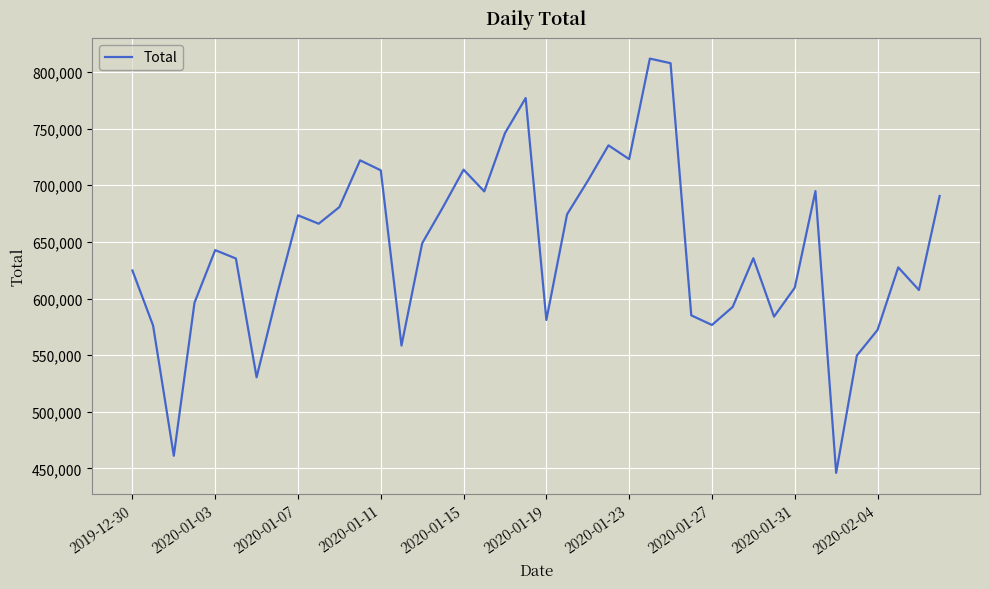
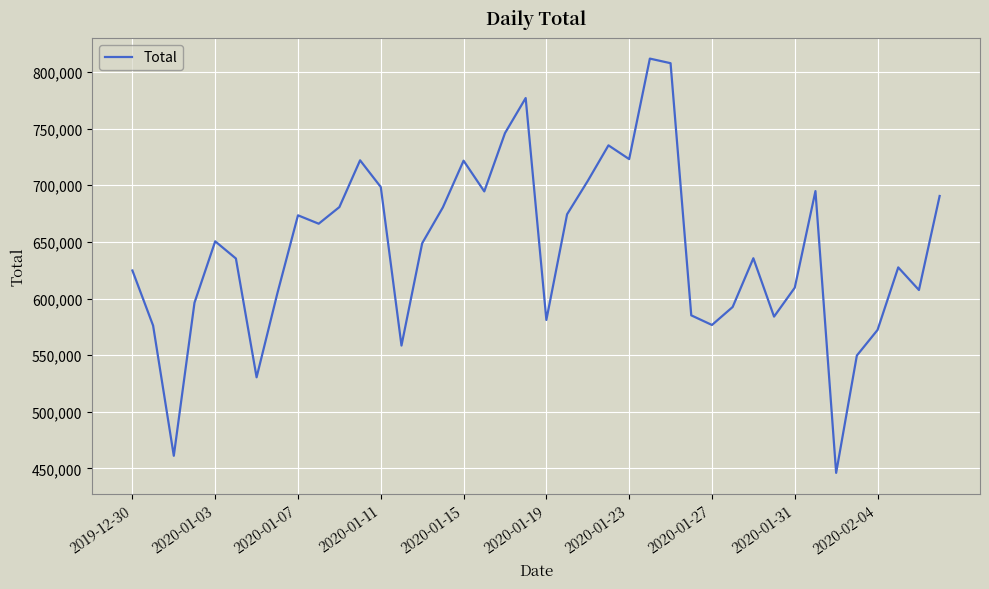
  {
    "2019-12-30": "625,000",
-   "2020-01-03": "643,000",
+   "2020-01-03": "651,000",
    "2020-01-07": "673,000",
-   "2020-01-11": "713,000",
-   "2020-01-15": "714,000",
+   "2020-01-11": "698,000",
+   "2020-01-15": "722,000",
    "2020-01-19": "581,000",
    "2020-01-23": "723,000",
    "2020-01-27": "577,000",
    "2020-01-31": "610,000",
    "2020-02-04": "572,000"
  }
